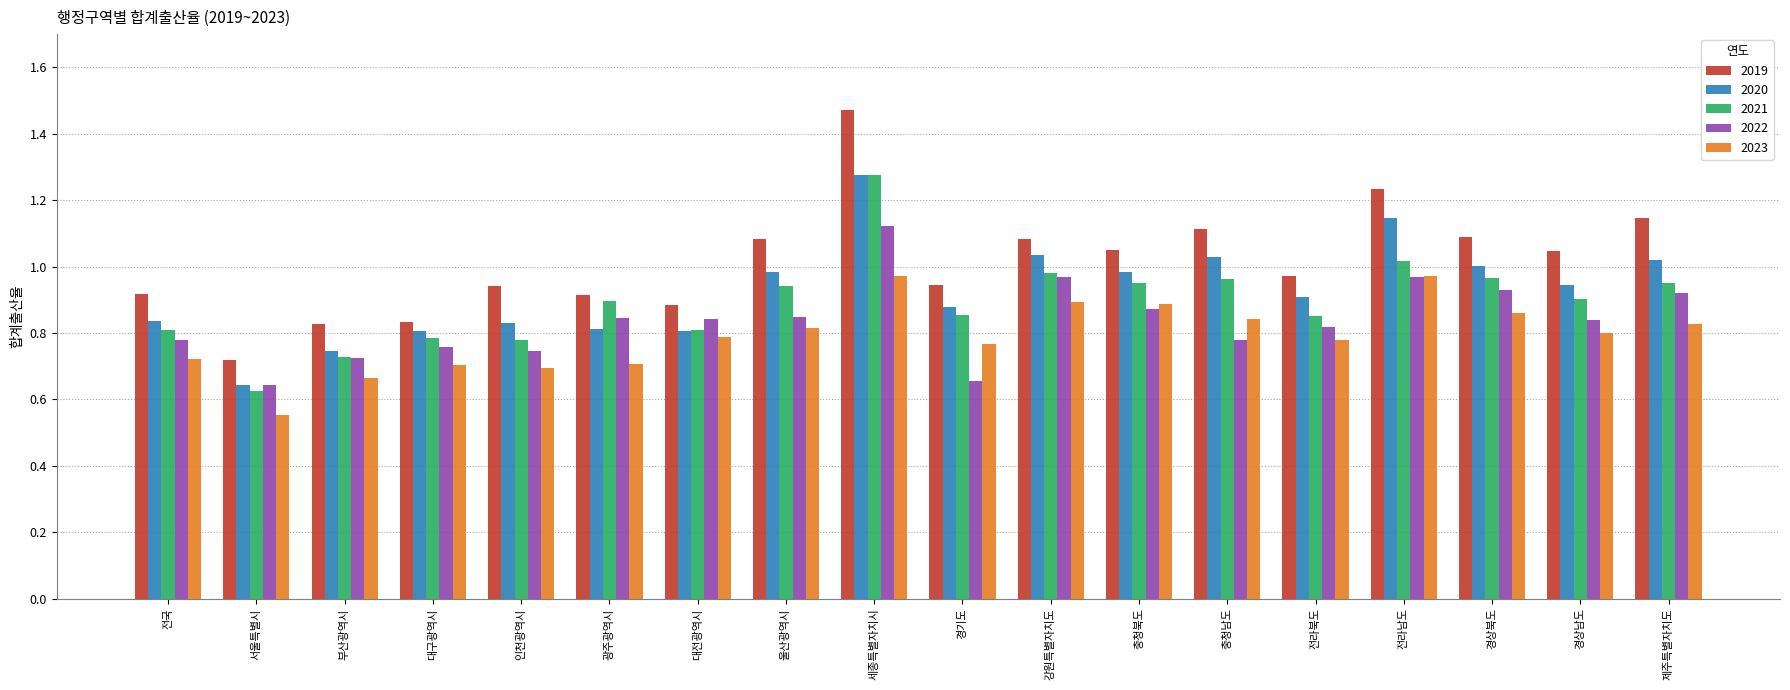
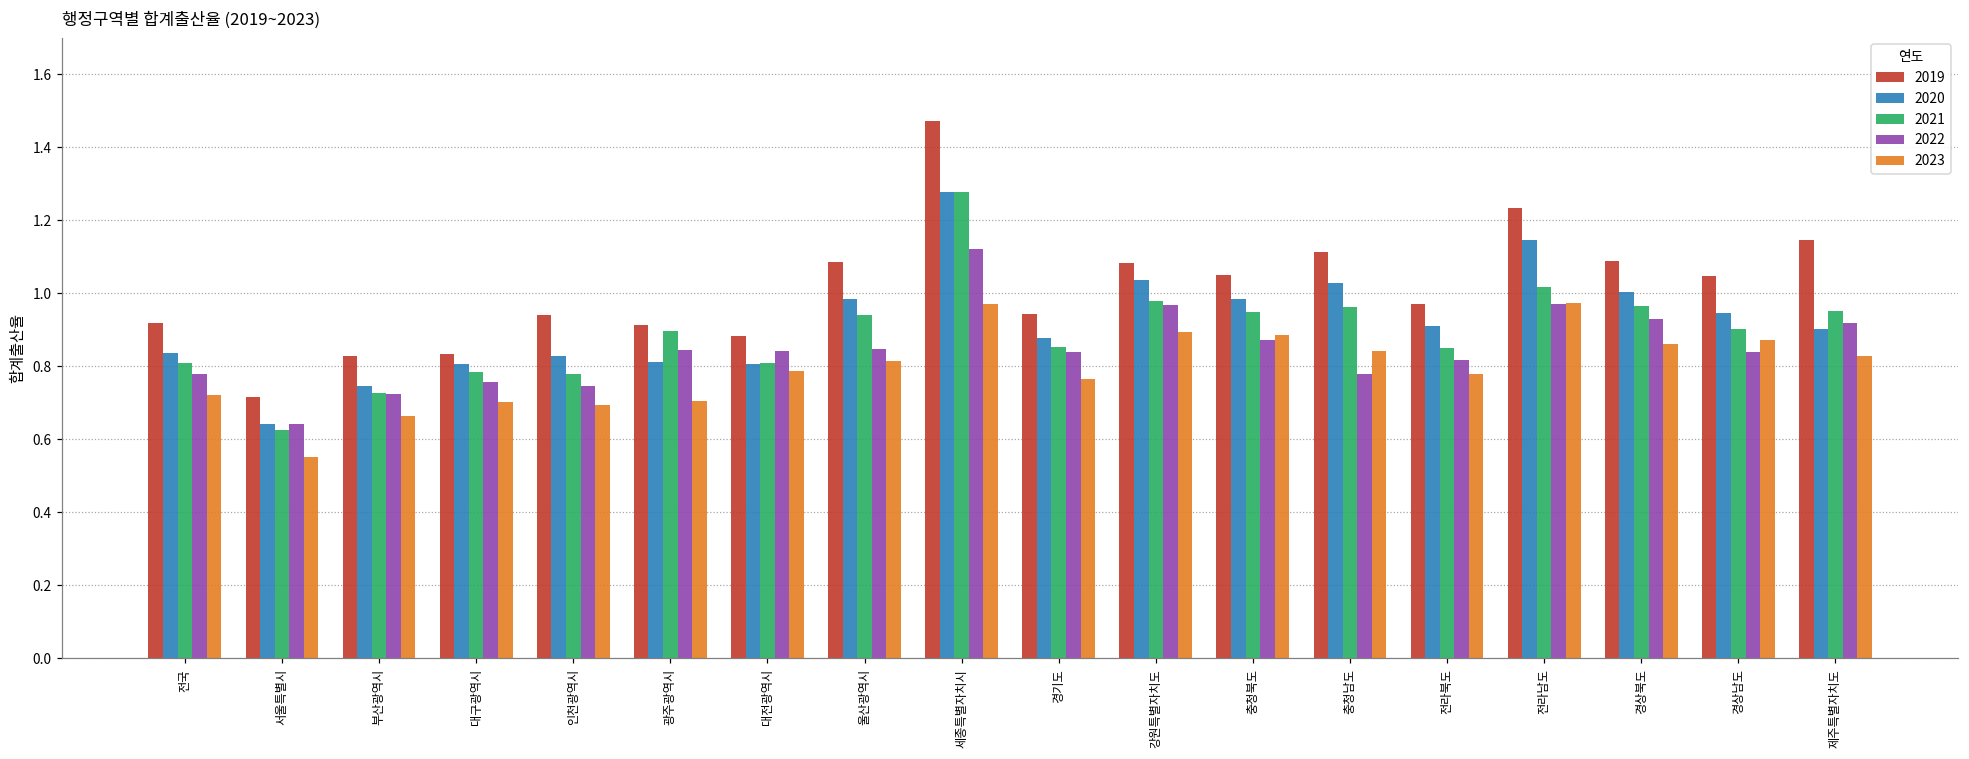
  {
    "2019": {
      "전국": 0.92,
      "서울특별시": 0.72,
      "부산광역시": 0.83,
      "대구광역시": 0.83,
      "인천광역시": 0.94,
      "광주광역시": 0.91,
      "대전광역시": 0.88,
      "울산광역시": 1.08,
      "세종특별자치시": 1.47,
      "경기도": 0.94,
      "강원특별자치도": 1.08,
      "충청북도": 1.05,
      "충청남도": 1.11,
      "전라북도": 0.97,
      "전라남도": 1.23,
      "경상북도": 1.09,
      "경상남도": 1.05,
      "제주특별자치도": 1.15
    },
    "2020": {
      "전국": 0.84,
      "서울특별시": 0.64,
      "부산광역시": 0.75,
      "대구광역시": 0.81,
      "인천광역시": 0.83,
      "광주광역시": 0.81,
      "대전광역시": 0.81,
      "울산광역시": 0.98,
      "세종특별자치시": 1.28,
      "경기도": 0.88,
      "강원특별자치도": 1.04,
      "충청북도": 0.98,
      "충청남도": 1.03,
      "전라북도": 0.91,
      "전라남도": 1.15,
      "경상북도": 1.00,
      "경상남도": 0.95,
-     "제주특별자치도": 1.02
+     "제주특별자치도": 0.90
    },
    "2021": {
      "전국": 0.81,
      "서울특별시": 0.63,
      "부산광역시": 0.73,
      "대구광역시": 0.79,
      "인천광역시": 0.78,
      "광주광역시": 0.90,
      "대전광역시": 0.81,
      "울산광역시": 0.94,
      "세종특별자치시": 1.28,
      "경기도": 0.85,
      "강원특별자치도": 0.98,
      "충청북도": 0.95,
      "충청남도": 0.96,
      "전라북도": 0.85,
      "전라남도": 1.02,
      "경상북도": 0.97,
      "경상남도": 0.90,
      "제주특별자치도": 0.95
    },
    "2022": {
      "전국": 0.78,
      "서울특별시": 0.64,
      "부산광역시": 0.72,
      "대구광역시": 0.76,
      "인천광역시": 0.75,
      "광주광역시": 0.84,
      "대전광역시": 0.84,
      "울산광역시": 0.85,
      "세종특별자치시": 1.12,
-     "경기도": 0.66,
+     "경기도": 0.84,
      "강원특별자치도": 0.97,
      "충청북도": 0.87,
      "충청남도": 0.78,
      "전라북도": 0.82,
      "전라남도": 0.97,
      "경상북도": 0.93,
      "경상남도": 0.84,
      "제주특별자치도": 0.92
    },
    "2023": {
      "전국": 0.72,
      "서울특별시": 0.55,
      "부산광역시": 0.66,
      "대구광역시": 0.70,
      "인천광역시": 0.69,
      "광주광역시": 0.71,
      "대전광역시": 0.79,
      "울산광역시": 0.81,
      "세종특별자치시": 0.97,
      "경기도": 0.77,
      "강원특별자치도": 0.89,
      "충청북도": 0.89,
      "충청남도": 0.84,
      "전라북도": 0.78,
      "전라남도": 0.97,
      "경상북도": 0.86,
-     "경상남도": 0.80,
+     "경상남도": 0.87,
      "제주특별자치도": 0.83
    }
  }
